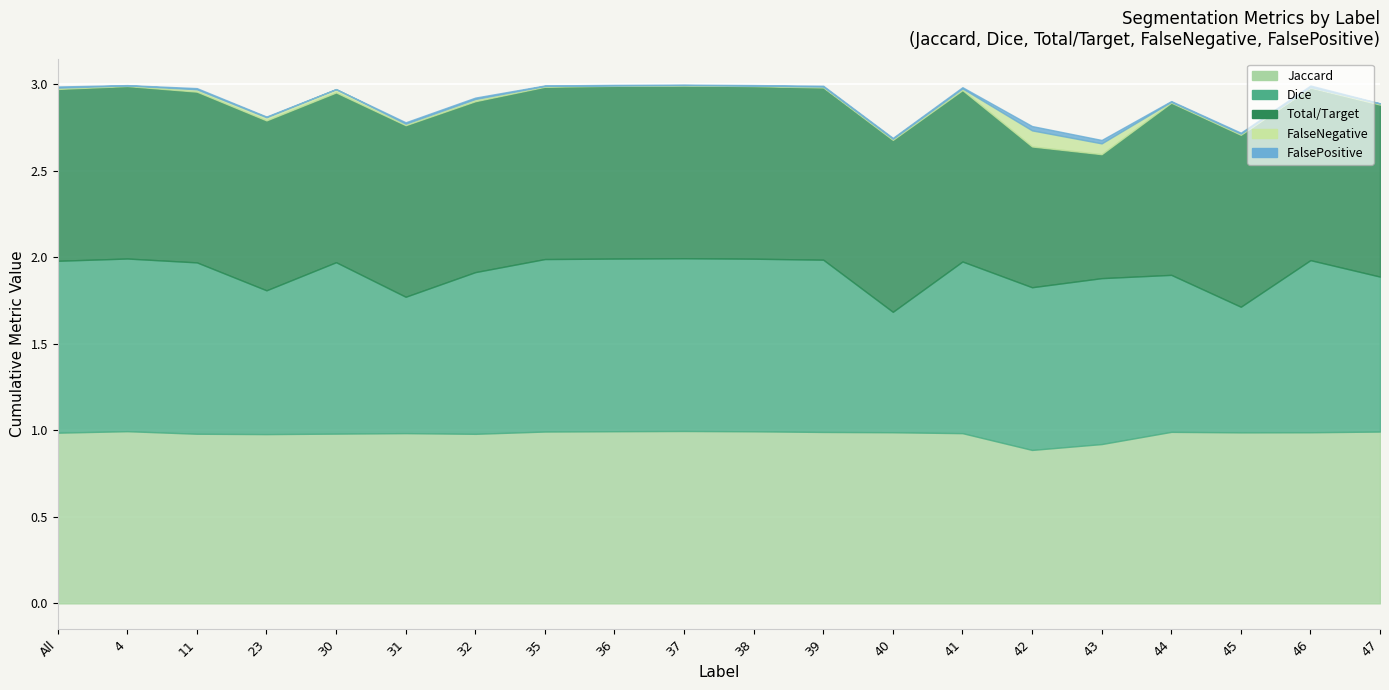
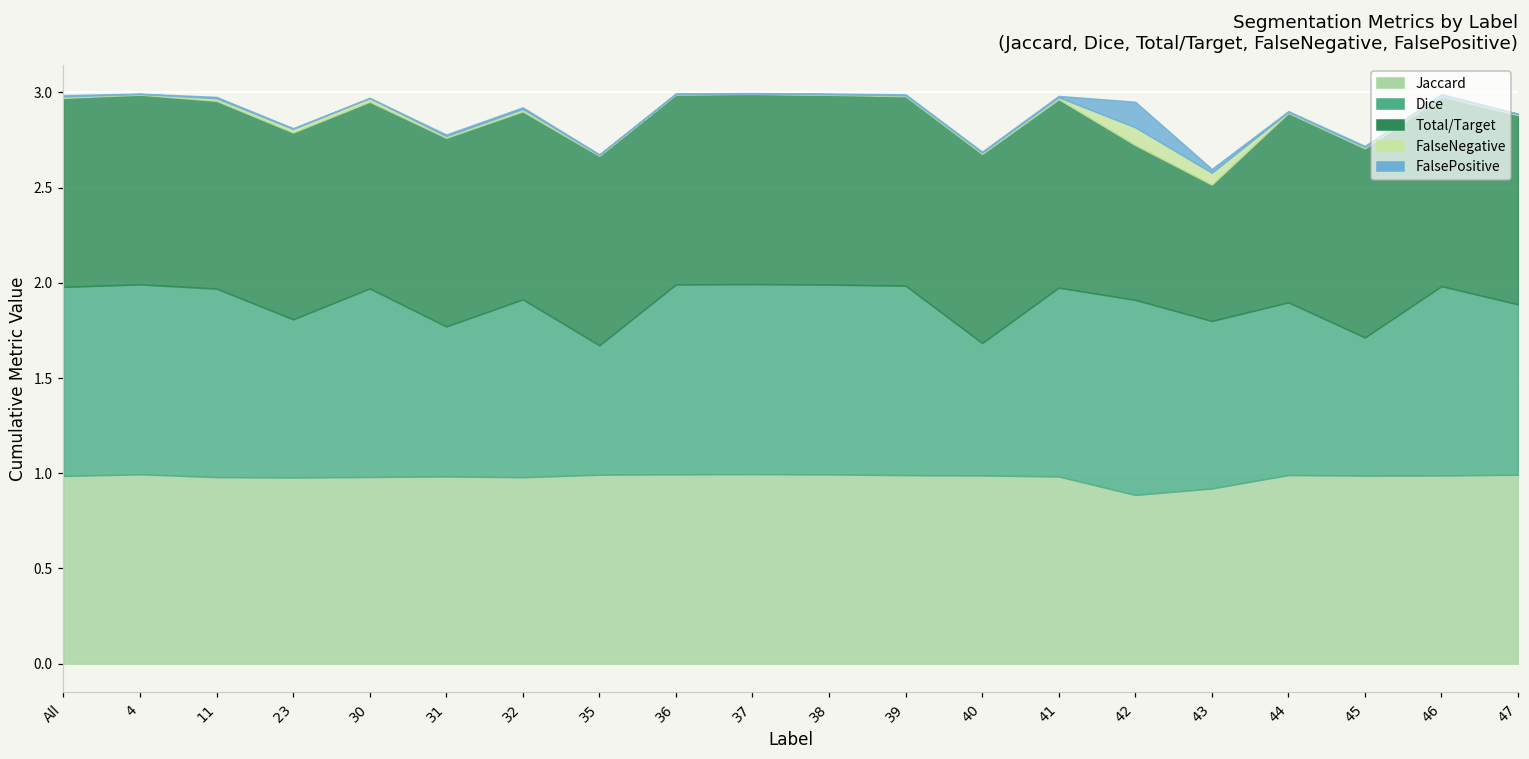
  {
    "Dice": {
      "All": 0.99,
      "4": 1.00,
      "11": 0.99,
      "23": 0.83,
      "30": 0.99,
      "31": 0.79,
      "32": 0.93,
-     "35": 1.00,
+     "35": 0.68,
      "36": 1.00,
      "37": 1.00,
      "38": 1.00,
      "39": 1.00,
      "40": 0.70,
      "41": 0.99,
-     "42": 0.94,
-     "43": 0.96,
+     "42": 1.02,
+     "43": 0.88,
      "44": 0.91,
      "45": 0.73,
      "46": 0.99,
      "47": 0.89
    },
    "Total/Target": {
      "23": 0.98,
      "30": 0.98,
      "42": 0.81,
      "43": 0.72
    },
    "FalsePositive": {
-     "42": 0.02,
+     "42": 0.13,
      "43": 0.02
    }
  }
